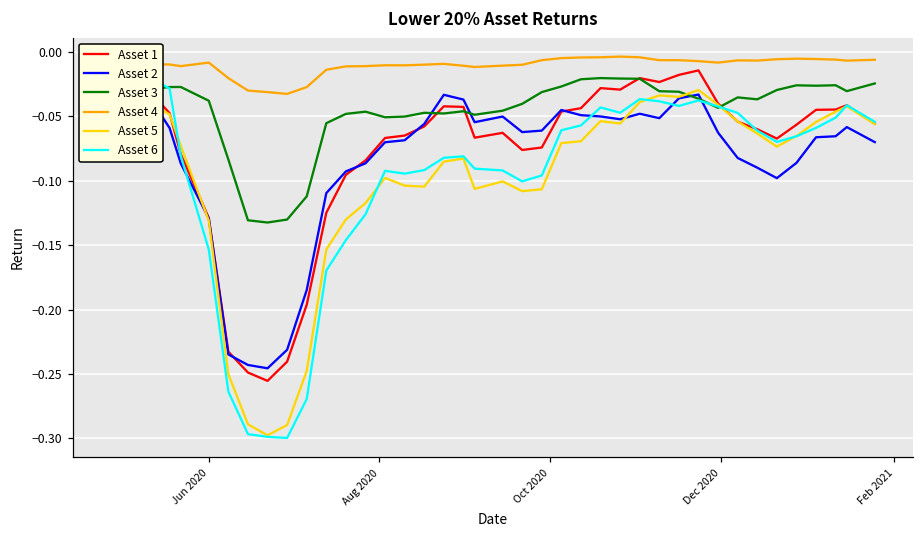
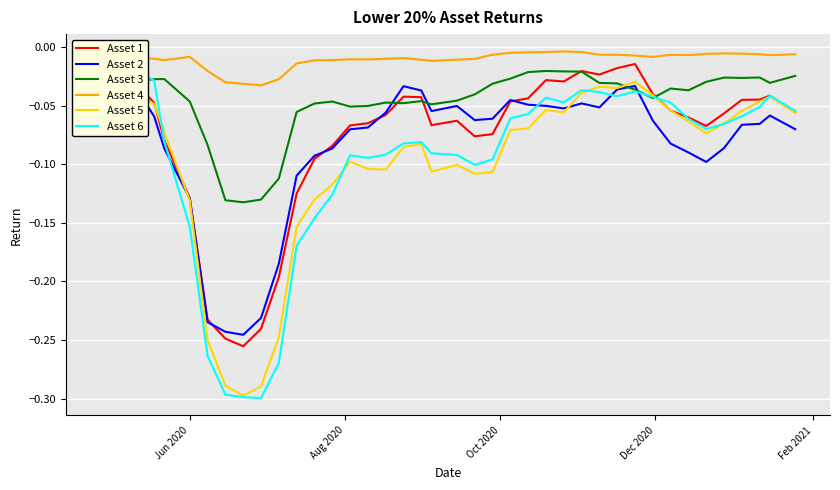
  {
    "Asset 3": {
-     "Jun 2020": -0.038
+     "Jun 2020": -0.046
    },
    "Asset 6": {
      "Jun 2020": -0.153
    }
  }
